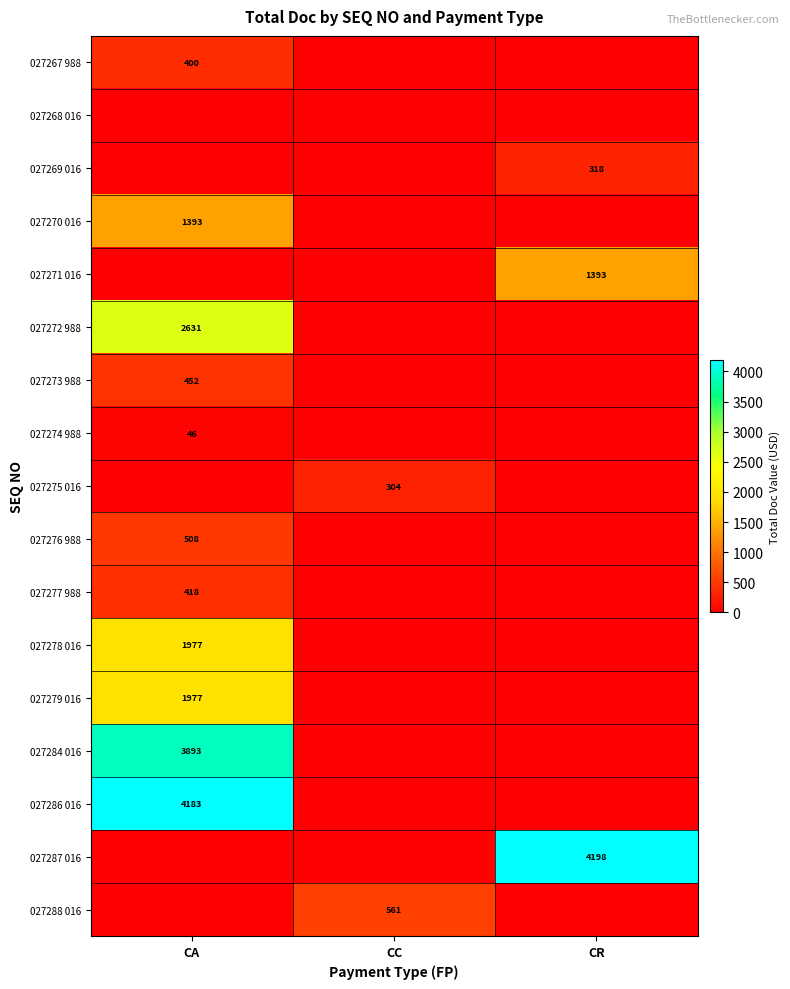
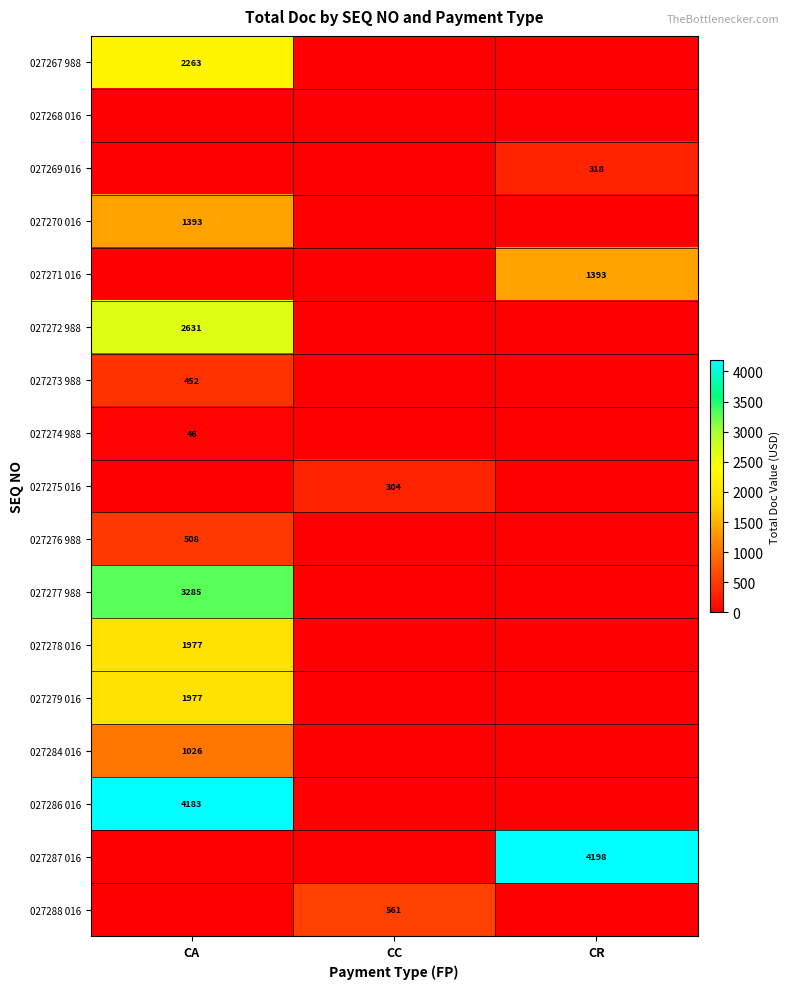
  {
    "027267 988": {
-     "CA": 400
+     "CA": 2263
    },
    "027269 016": {
      "CR": 318
    },
    "027270 016": {
      "CA": 1393
    },
    "027271 016": {
      "CR": 1393
    },
    "027272 988": {
      "CA": 2631
    },
    "027273 988": {
      "CA": 452
    },
    "027274 988": {
      "CA": 46
    },
    "027275 016": {
      "CC": 304
    },
    "027276 988": {
      "CA": 508
    },
    "027277 988": {
-     "CA": 418
+     "CA": 3285
    },
    "027278 016": {
      "CA": 1977
    },
    "027279 016": {
      "CA": 1977
    },
    "027284 016": {
-     "CA": 3893
+     "CA": 1026
    },
    "027286 016": {
      "CA": 4183
    },
    "027287 016": {
      "CR": 4198
    },
    "027288 016": {
      "CC": 561
    }
  }
